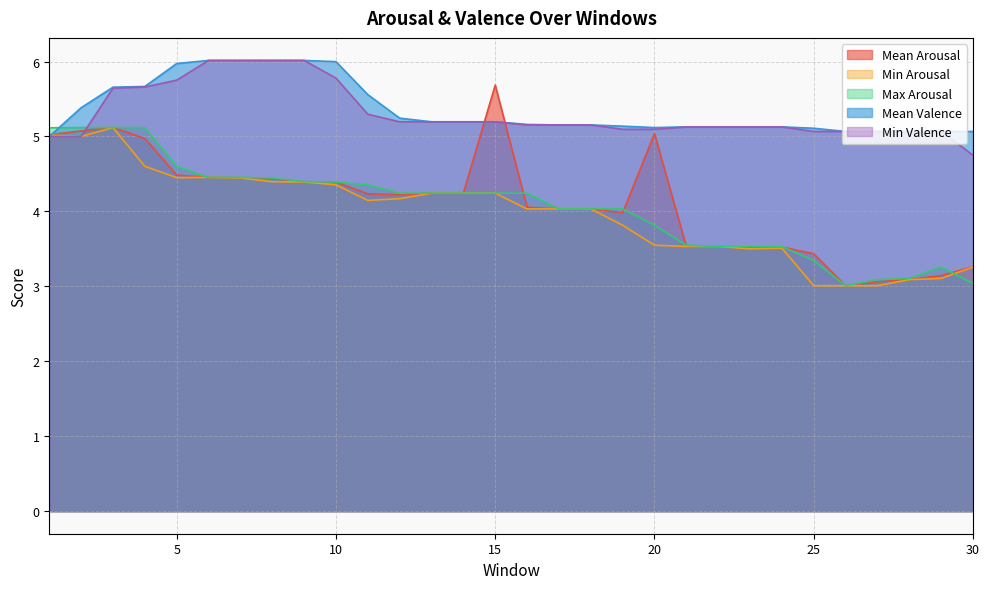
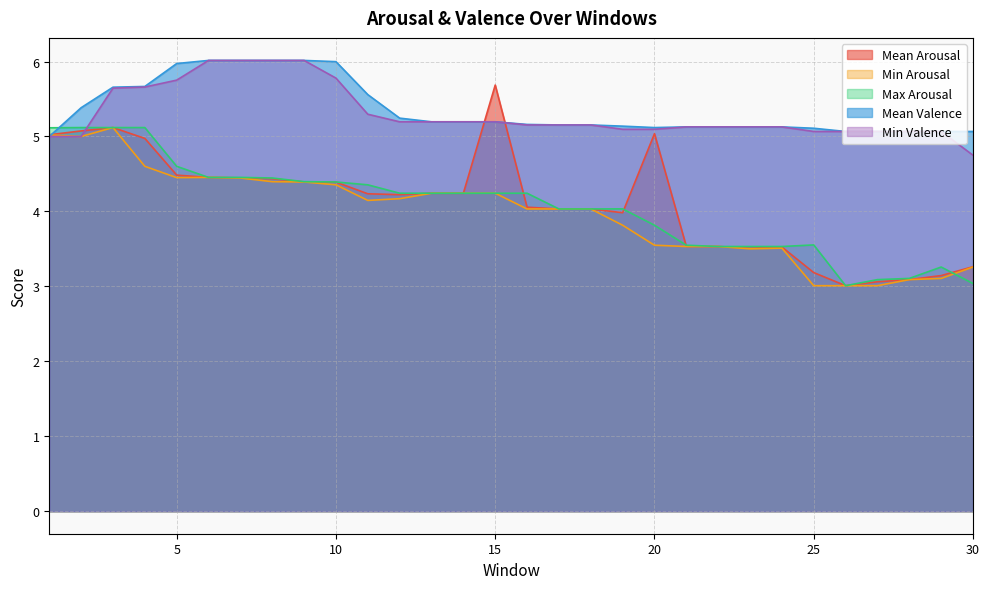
  {
    "Mean Arousal": {
      "15": 5.7,
      "20": 5.0,
-     "25": 3.4
+     "25": 3.2
    },
    "Min Arousal": {
      "10": 4.4,
      "20": 3.5,
      "25": 3.0
    },
    "Max Arousal": {
      "5": 4.6,
      "20": 3.8,
-     "25": 3.3,
+     "25": 3.6,
      "30": 3.0
    },
    "Mean Valence": {
      "5": 6.0,
      "10": 6.0,
      "25": 5.1,
      "30": 5.1
    },
    "Min Valence": {
      "5": 5.8,
      "10": 5.8,
      "25": 5.1,
      "30": 4.8
    }
  }
